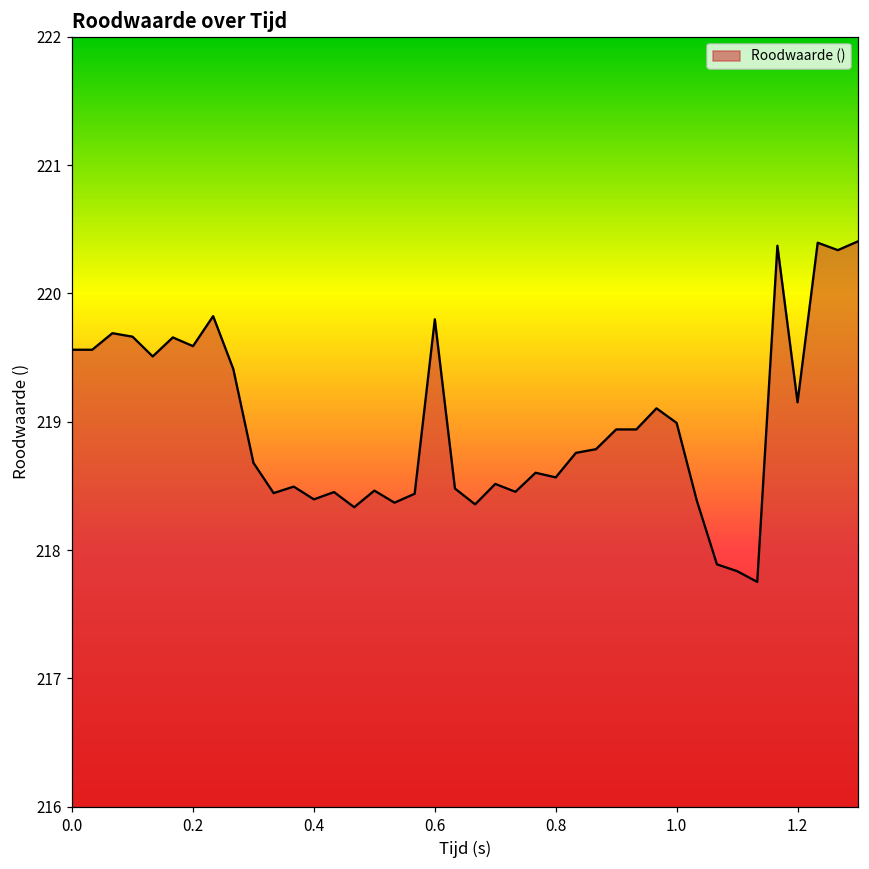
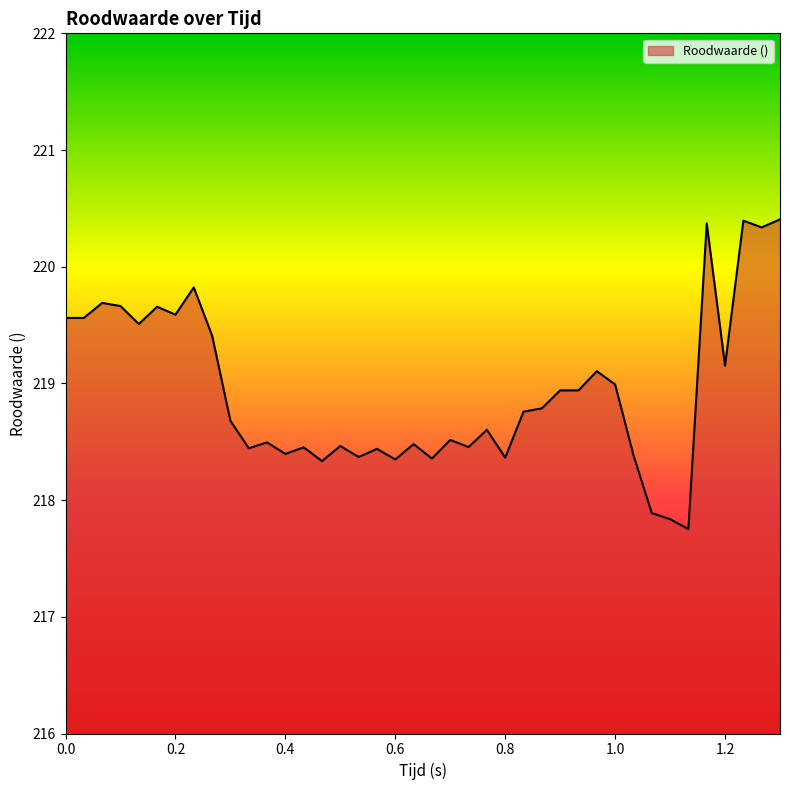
  {
    "0.0": 219.56,
    "0.2": 219.59,
    "0.4": 218.40,
-   "0.6": 219.80,
-   "0.8": 218.57,
+   "0.6": 218.35,
+   "0.8": 218.36,
    "1.0": 218.99,
    "1.2": 219.15
  }
